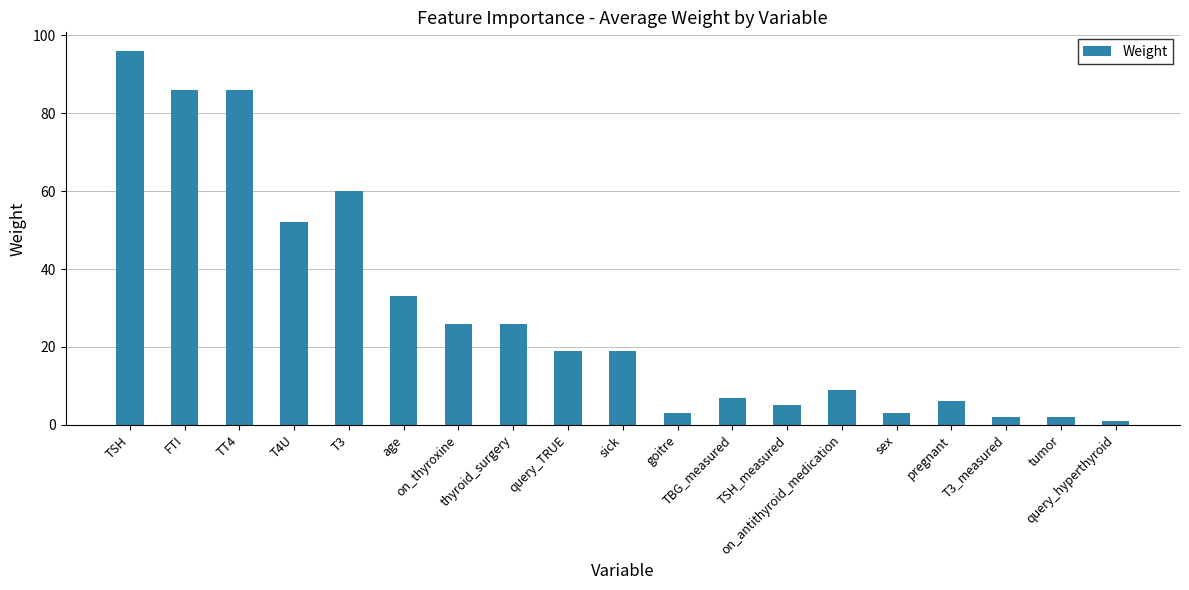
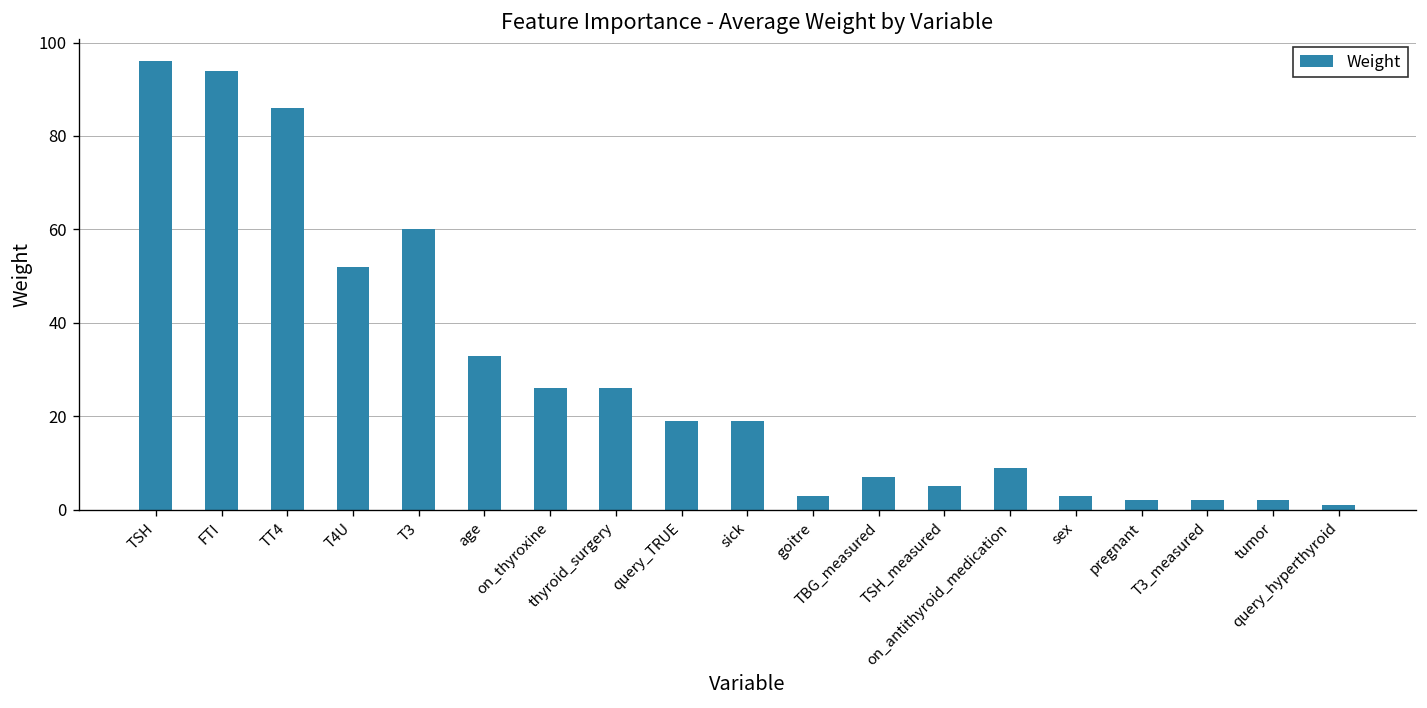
  {
    "TSH": 96,
-   "FTI": 86,
+   "FTI": 94,
    "TT4": 86,
    "T4U": 52,
    "T3": 60,
    "age": 33,
    "on_thyroxine": 26,
    "thyroid_surgery": 26,
    "query_TRUE": 19,
    "sick": 19,
    "goitre": 3,
    "TBG_measured": 7,
    "TSH_measured": 5,
    "on_antithyroid_medication": 9,
    "sex": 3,
-   "pregnant": 6,
+   "pregnant": 2,
    "T3_measured": 2,
    "tumor": 2,
    "query_hyperthyroid": 1
  }
